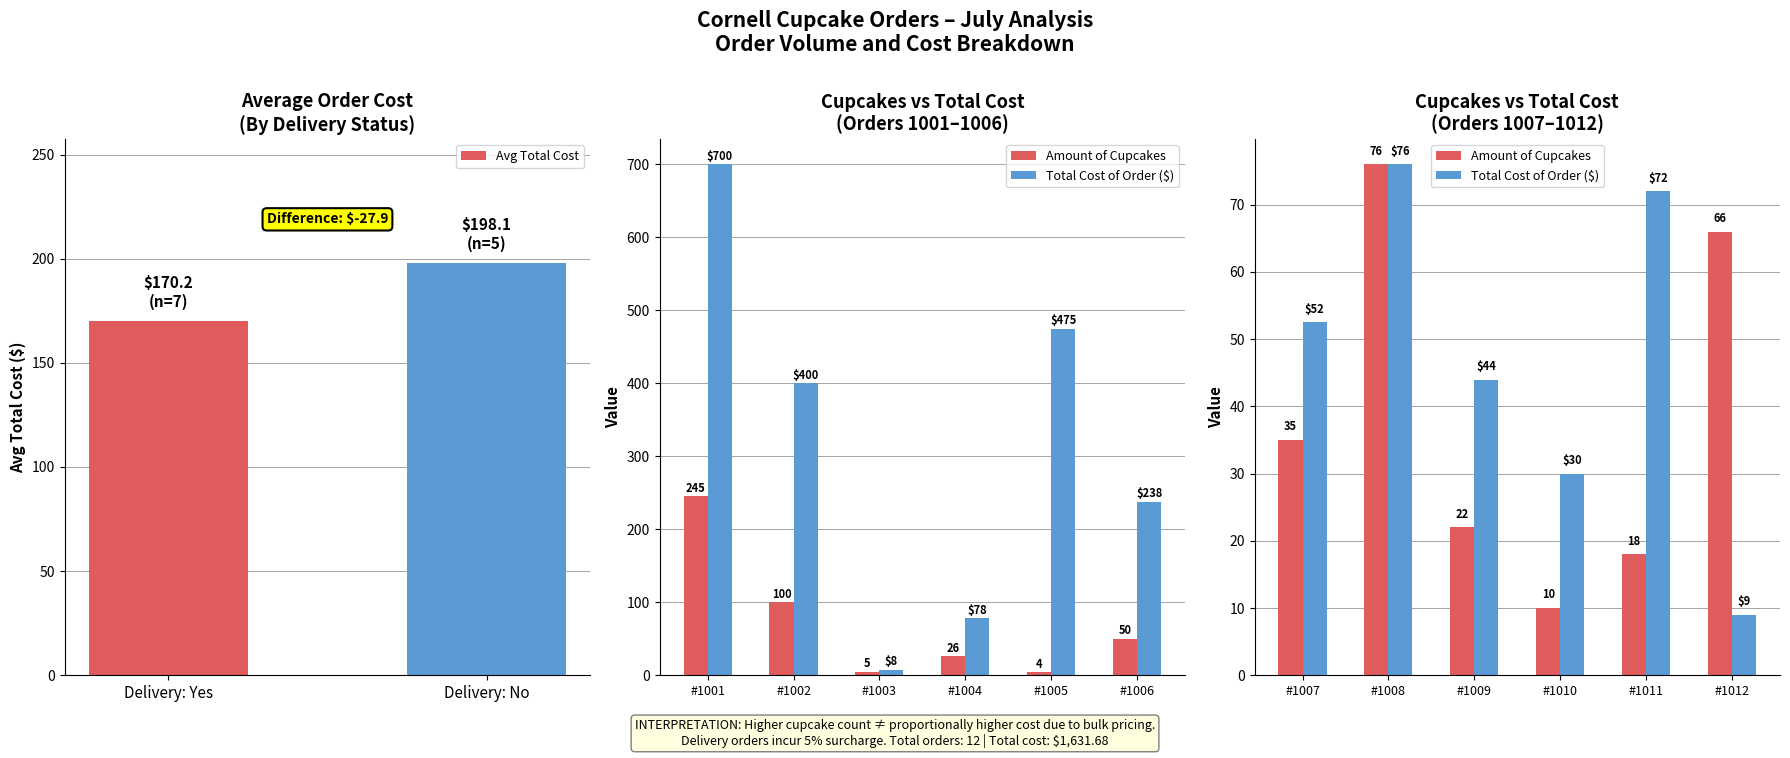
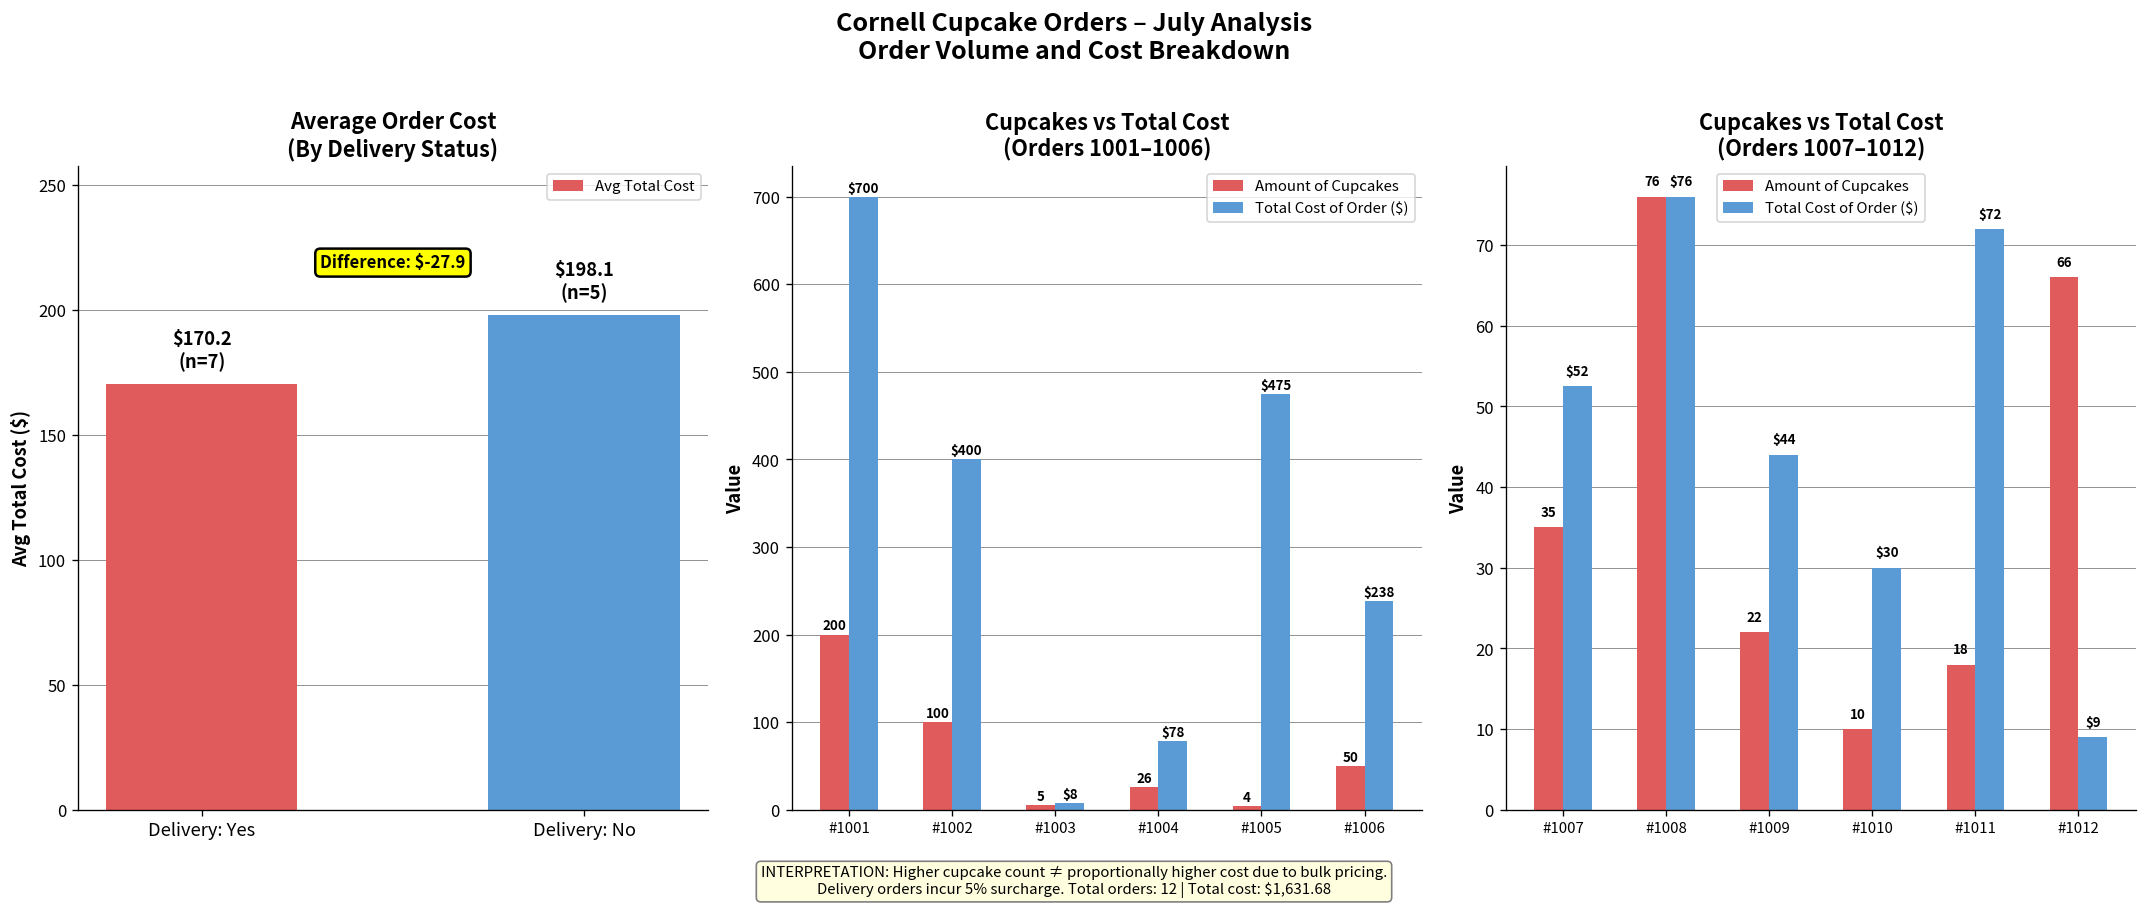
  {
    "Average Order Cost (By Delivery Status)": {
      "Delivery: Yes": "$170.2",
      "Delivery: No": "$198.1"
    },
    "Cupcakes vs Total Cost (Orders 1001–1006)": {
      "Amount of Cupcakes": {
-       "#1001": "245",
+       "#1001": "200",
        "#1002": "100",
        "#1003": "5",
        "#1004": "26",
        "#1005": "4",
        "#1006": "50"
      },
      "Total Cost of Order ($)": {
        "#1001": "$700",
        "#1002": "$400",
        "#1003": "$8",
        "#1004": "$78",
        "#1005": "$475",
        "#1006": "$238"
      }
    },
    "Cupcakes vs Total Cost (Orders 1007–1012)": {
      "Amount of Cupcakes": {
        "#1007": "35",
        "#1008": "76",
        "#1009": "22",
        "#1010": "10",
        "#1011": "18",
        "#1012": "66"
      },
      "Total Cost of Order ($)": {
        "#1007": "$52",
        "#1008": "$76",
        "#1009": "$44",
        "#1010": "$30",
        "#1011": "$72",
        "#1012": "$9"
      }
    }
  }
